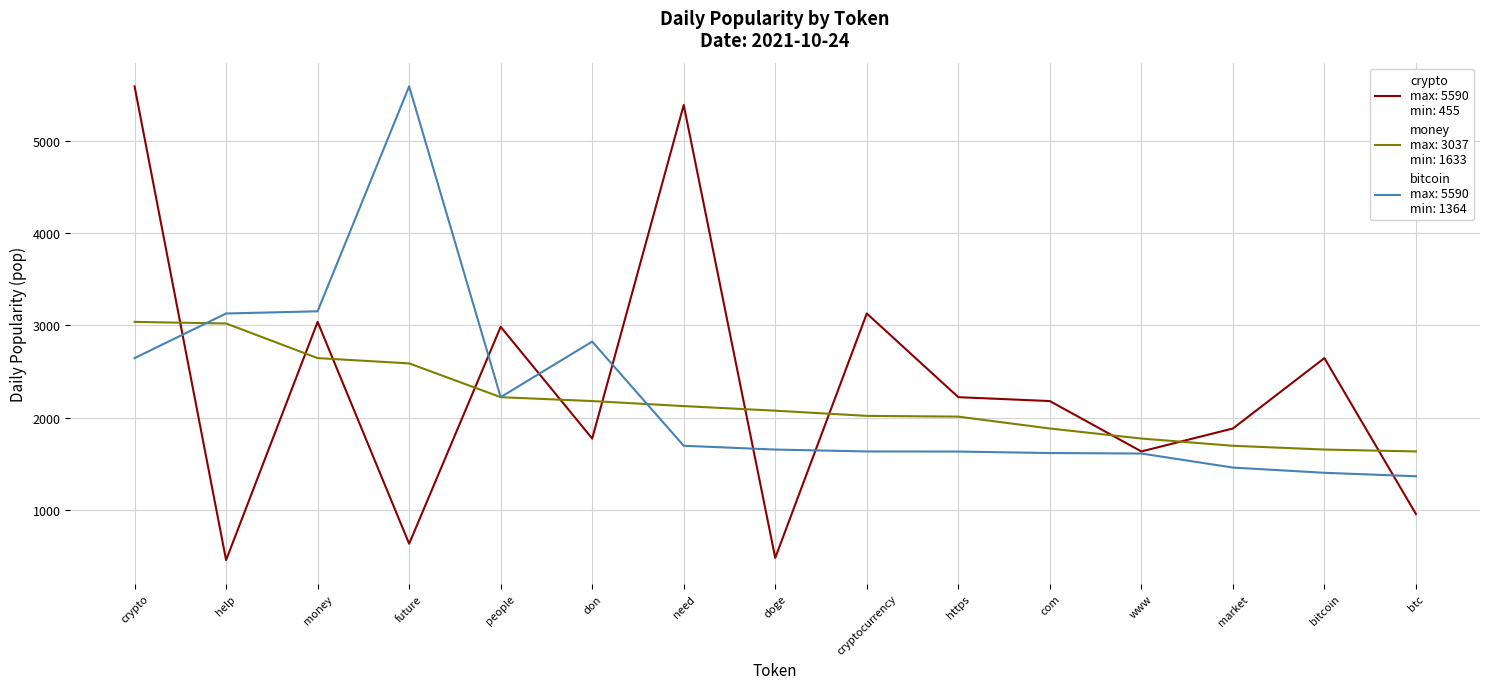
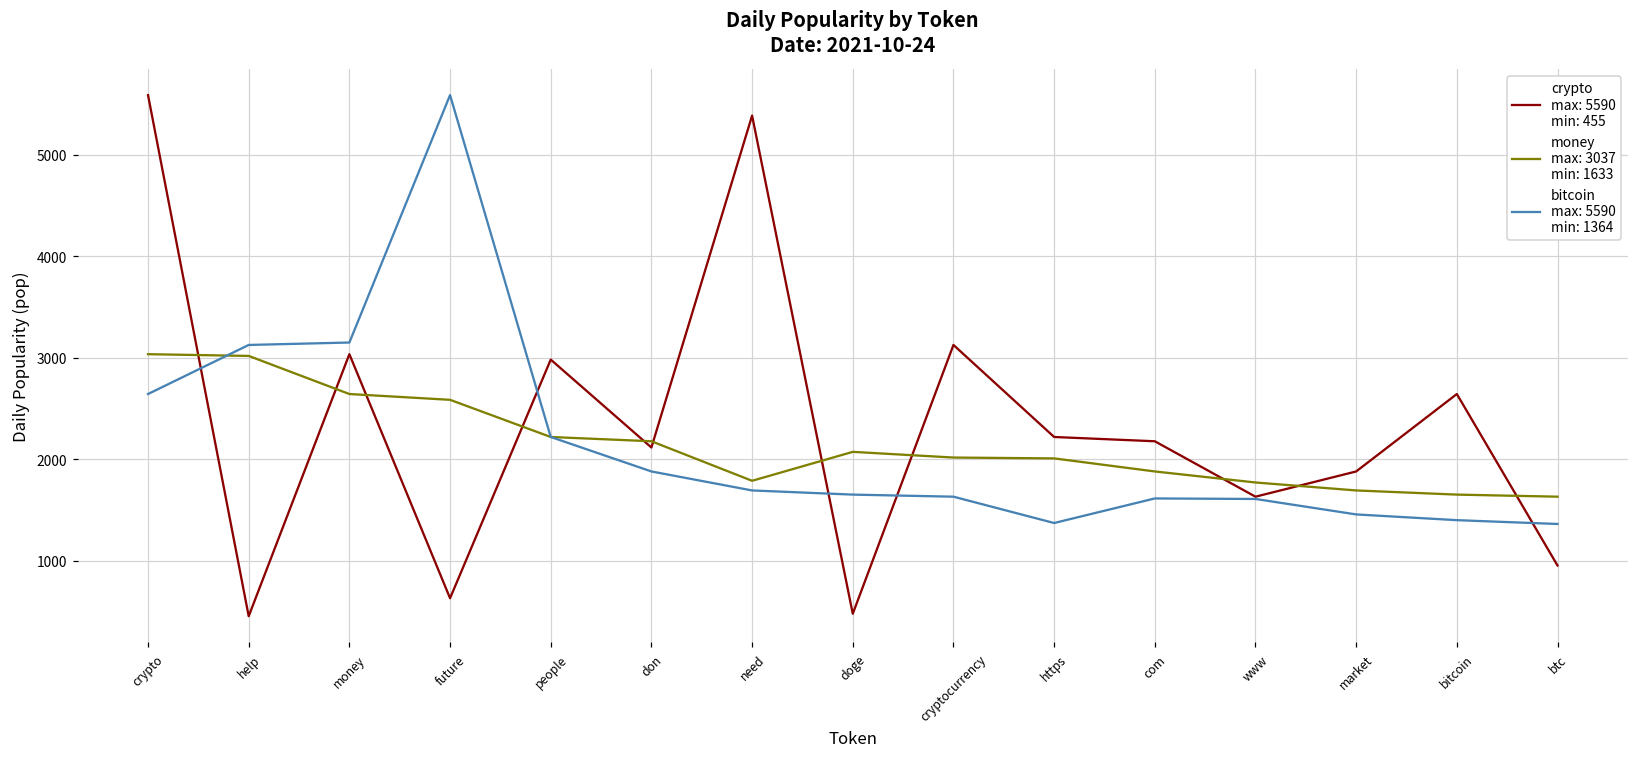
  {
    "crypto max: 5590 min: 455": {
      "crypto": 5600,
      "help": 500,
      "money": 3000,
      "future": 600,
      "people": 3000,
-     "don": 1800,
+     "don": 2100,
      "need": 5400,
      "doge": 500,
      "cryptocurrency": 3100,
      "https": 2200,
      "com": 2200,
      "market": 1900,
      "bitcoin": 2600,
      "btc": 1000
    },
    "money max: 3037 min: 1633": {
      "crypto": 3000,
      "help": 3000,
      "money": 2600,
      "future": 2600,
      "don": 2200,
-     "need": 2100,
+     "need": 1800,
      "doge": 2100,
      "cryptocurrency": 2000,
      "https": 2000,
      "com": 1900,
      "www": 1800,
      "market": 1700,
      "bitcoin": 1700,
      "btc": 1600
    },
    "bitcoin max: 5590 min: 1364": {
      "crypto": 2600,
      "help": 3100,
      "money": 3200,
      "future": 5600,
-     "don": 2800,
+     "don": 1900,
      "need": 1700,
      "doge": 1700,
      "cryptocurrency": 1600,
-     "https": 1600,
+     "https": 1400,
      "com": 1600,
      "market": 1500,
      "bitcoin": 1400,
      "btc": 1400
    }
  }
